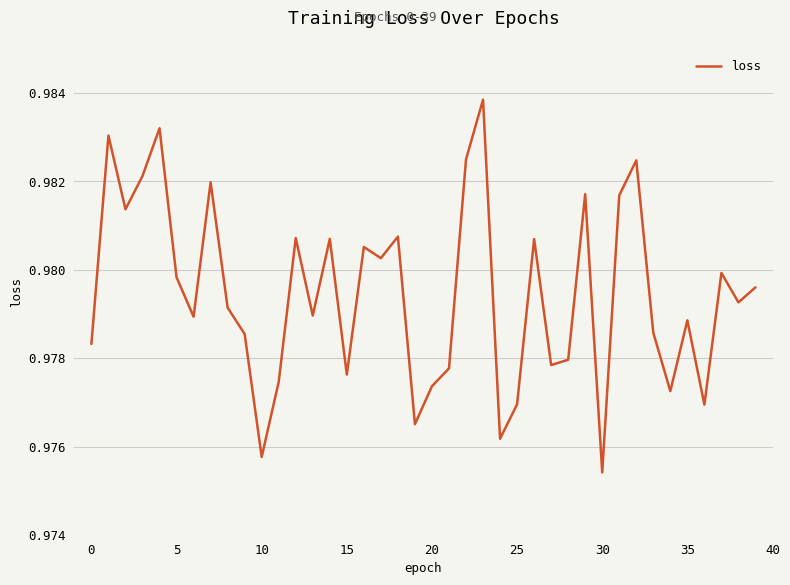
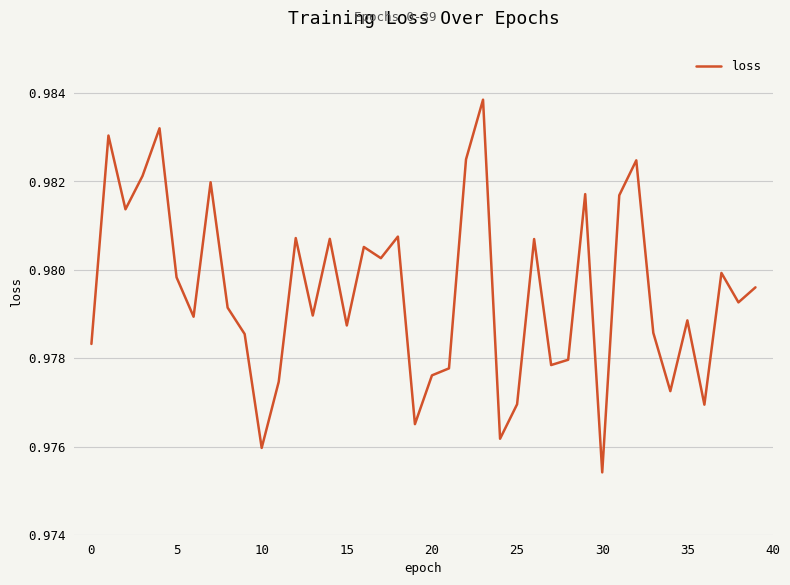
  {
    "0": 0.9783,
    "5": 0.9798,
-   "10": 0.9758,
-   "15": 0.9776,
-   "20": 0.9774,
+   "10": 0.9760,
+   "15": 0.9787,
+   "20": 0.9776,
    "25": 0.9770,
    "30": 0.9754,
    "35": 0.9789
  }
